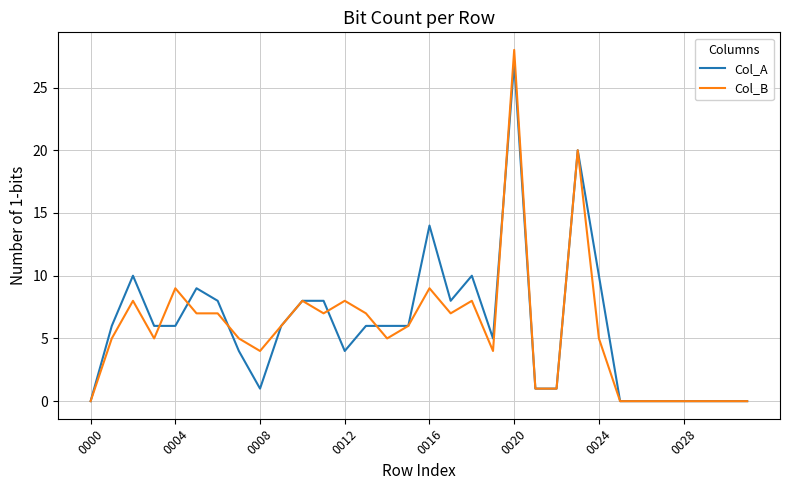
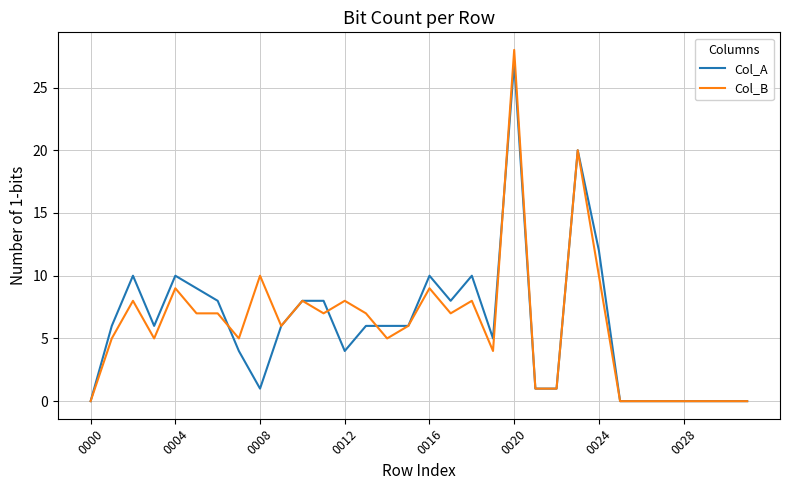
  {
    "Col_A": {
-     "0004": 6,
+     "0004": 10,
      "0008": 1,
      "0012": 4,
-     "0016": 14,
+     "0016": 10,
      "0020": 27,
-     "0024": 10
+     "0024": 12
    },
    "Col_B": {
      "0004": 9,
-     "0008": 4,
+     "0008": 10,
      "0012": 8,
      "0016": 9,
      "0020": 28,
-     "0024": 5
+     "0024": 10
    }
  }
